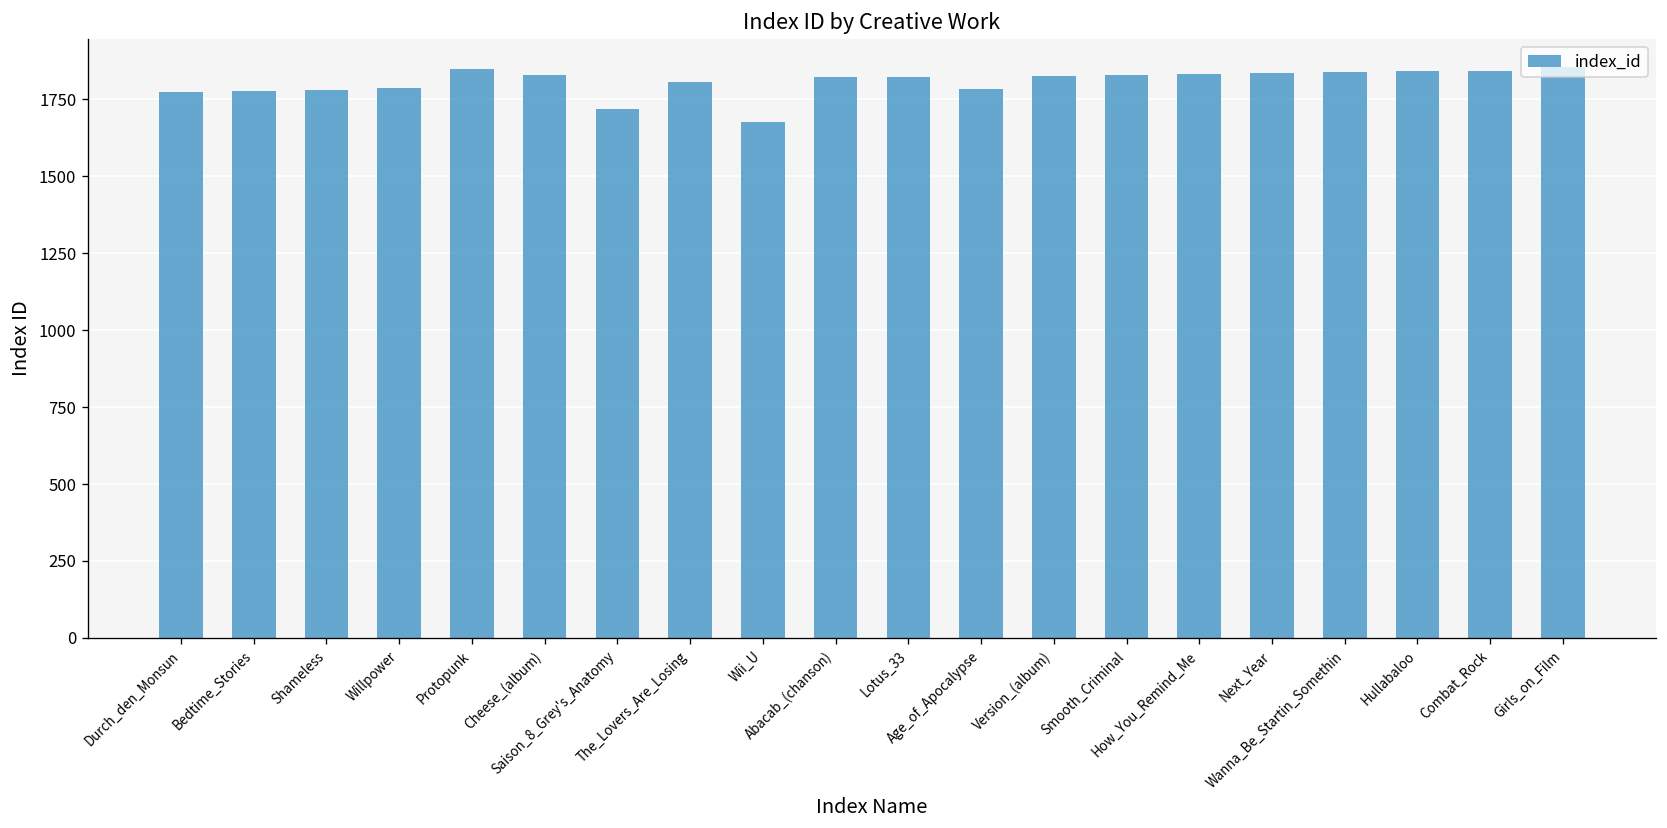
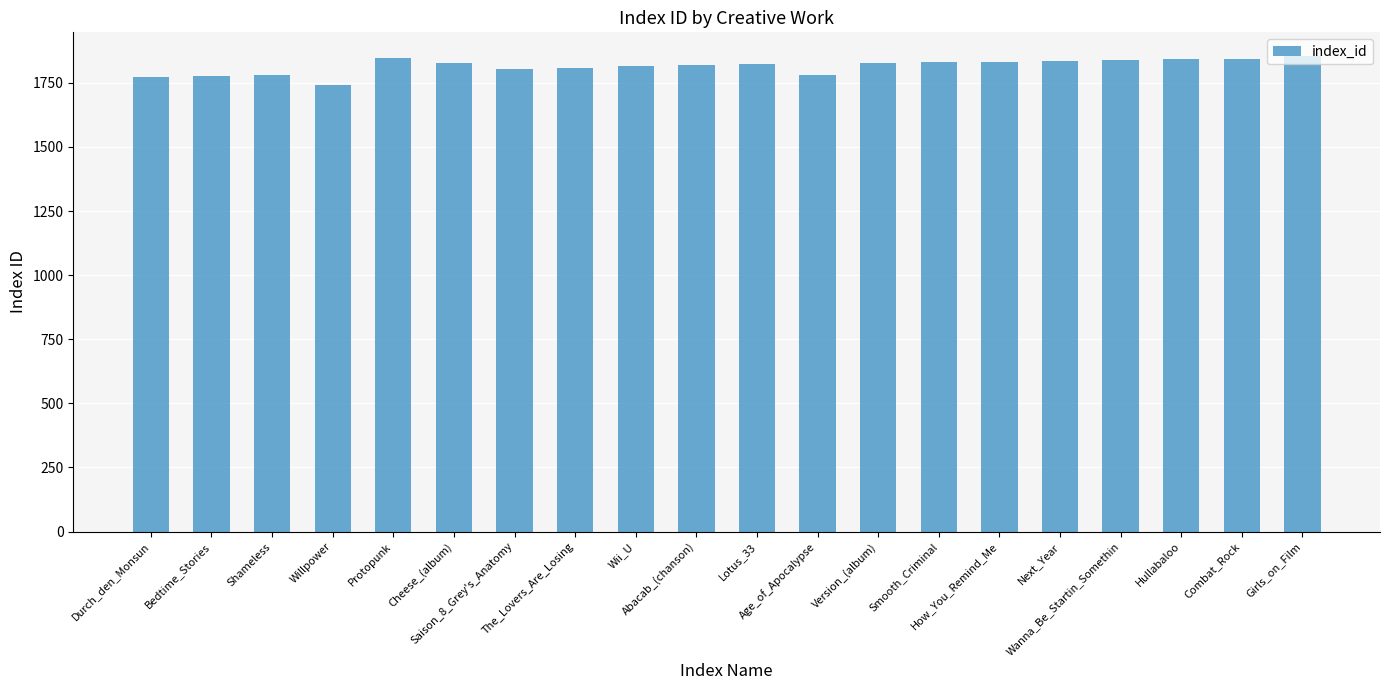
  {
    "Durch_den_Monsun": 1770,
    "Bedtime_Stories": 1780,
    "Shameless": 1780,
-   "Willpower": 1790,
+   "Willpower": 1740,
    "Protopunk": 1850,
    "Cheese_(album)": 1830,
-   "Saison_8_Grey's_Anatomy": 1720,
+   "Saison_8_Grey's_Anatomy": 1810,
    "The_Lovers_Are_Losing": 1810,
-   "Wii_U": 1680,
+   "Wii_U": 1810,
    "Abacab_(chanson)": 1820,
    "Lotus_33": 1820,
    "Age_of_Apocalypse": 1780,
    "Version_(album)": 1830,
    "Smooth_Criminal": 1830,
    "How_You_Remind_Me": 1830,
    "Next_Year": 1840,
    "Wanna_Be_Startin_Somethin": 1840,
    "Hullabaloo": 1840,
    "Combat_Rock": 1840
  }
